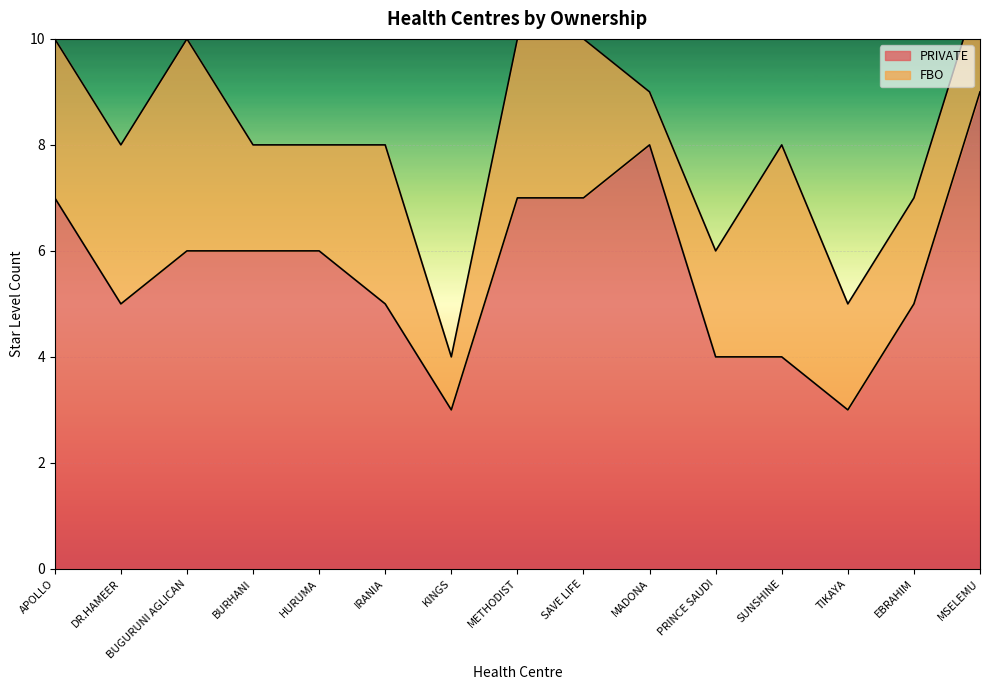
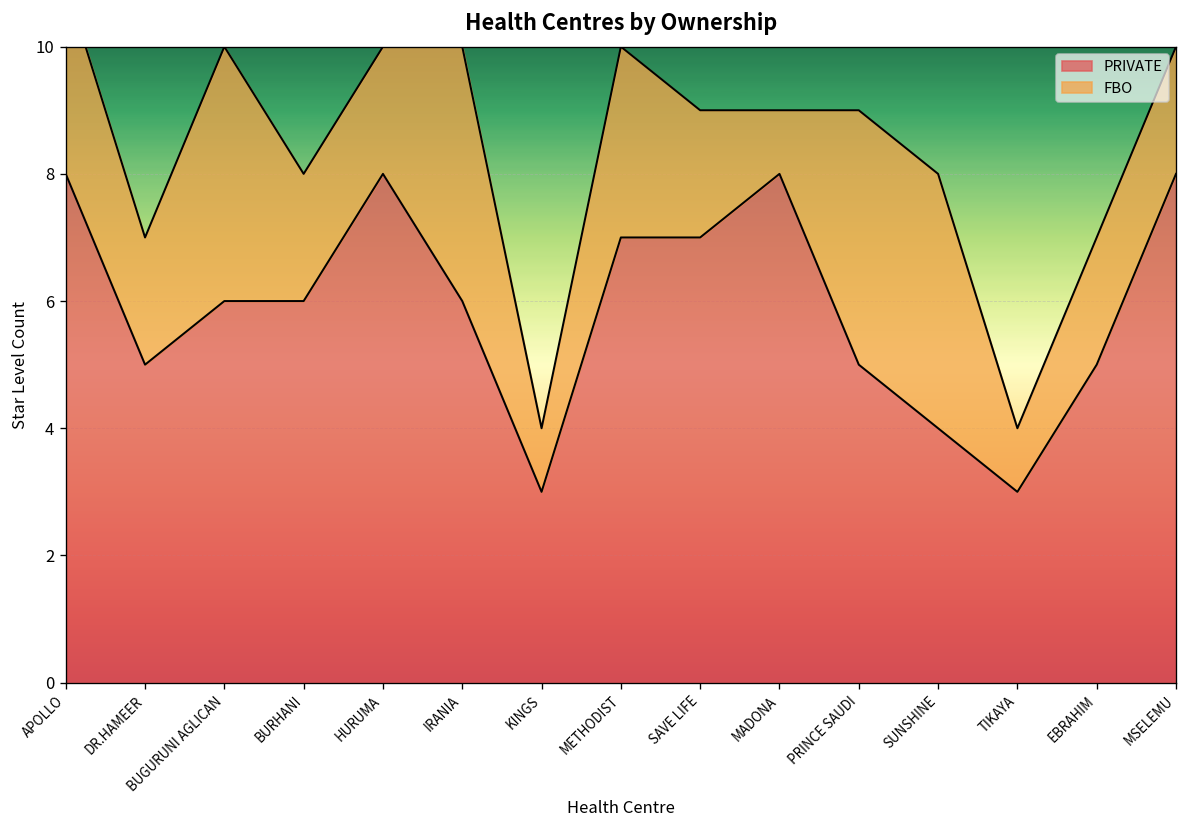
  {
    "PRIVATE": {
-     "APOLLO": 7,
+     "APOLLO": 8,
      "DR.HAMEER": 5,
      "BUGURUNI AGLICAN": 6,
      "BURHANI": 6,
-     "HURUMA": 6,
-     "IRANIA": 5,
+     "HURUMA": 8,
+     "IRANIA": 6,
      "KINGS": 3,
      "METHODIST": 7,
      "SAVE LIFE": 7,
      "MADONA": 8,
-     "PRINCE SAUDI": 4,
+     "PRINCE SAUDI": 5,
      "SUNSHINE": 4,
      "TIKAYA": 3,
      "EBRAHIM": 5,
-     "MSELEMU": 9
+     "MSELEMU": 8
    },
    "FBO": {
-     "DR.HAMEER": 3,
+     "DR.HAMEER": 2,
      "BUGURUNI AGLICAN": 4,
      "BURHANI": 2,
      "HURUMA": 2,
-     "IRANIA": 3,
+     "IRANIA": 4,
      "KINGS": 1,
      "METHODIST": 3,
-     "SAVE LIFE": 3,
+     "SAVE LIFE": 2,
      "MADONA": 1,
-     "PRINCE SAUDI": 2,
+     "PRINCE SAUDI": 4,
      "SUNSHINE": 4,
-     "TIKAYA": 2,
+     "TIKAYA": 1,
      "EBRAHIM": 2
    }
  }
